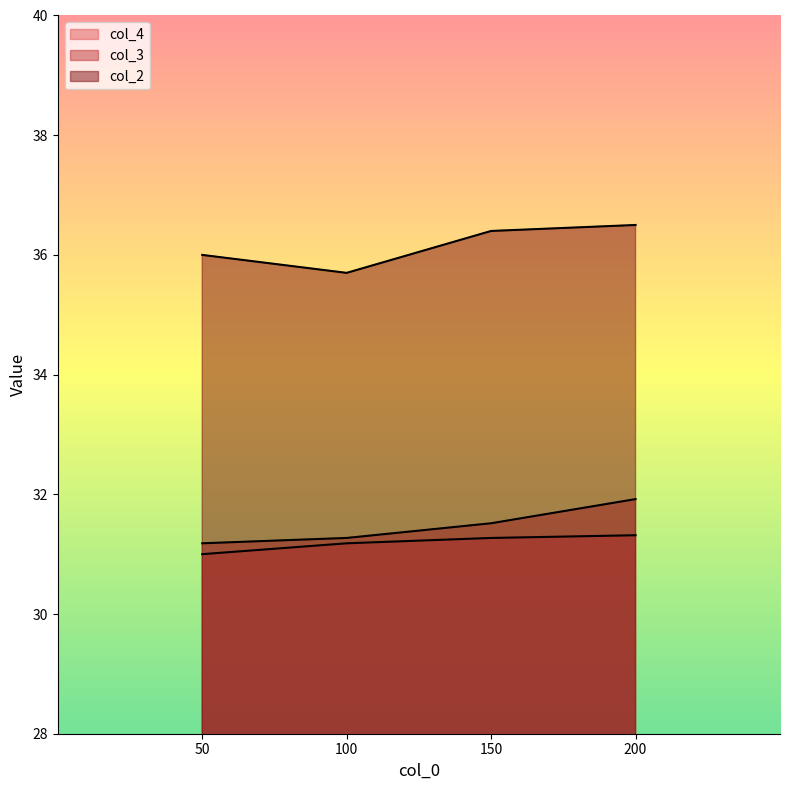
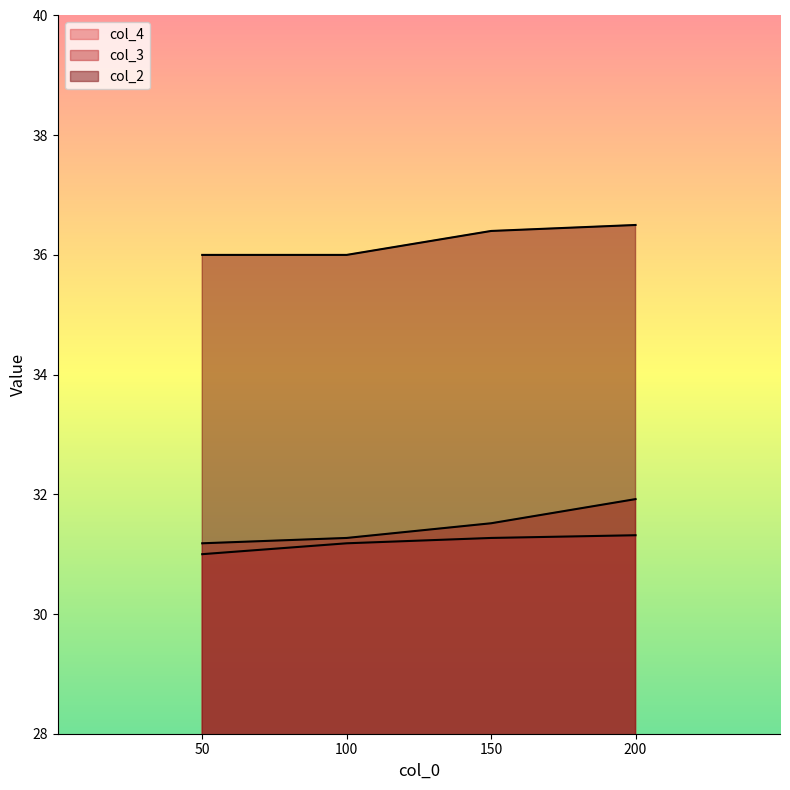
  {
    "col_2": {
      "50": 36.0,
-     "100": 35.7,
+     "100": 36.0,
      "150": 36.4,
      "200": 36.5
    }
  }
